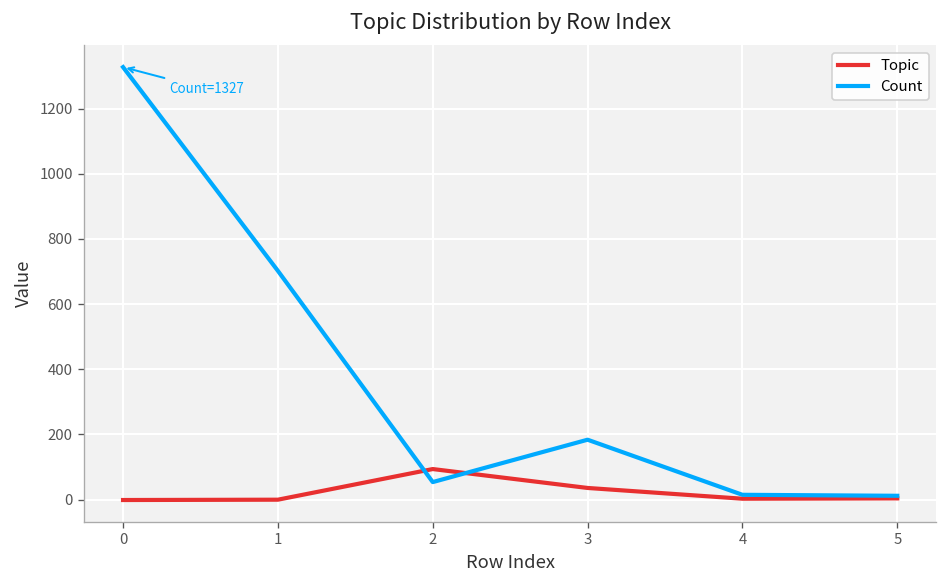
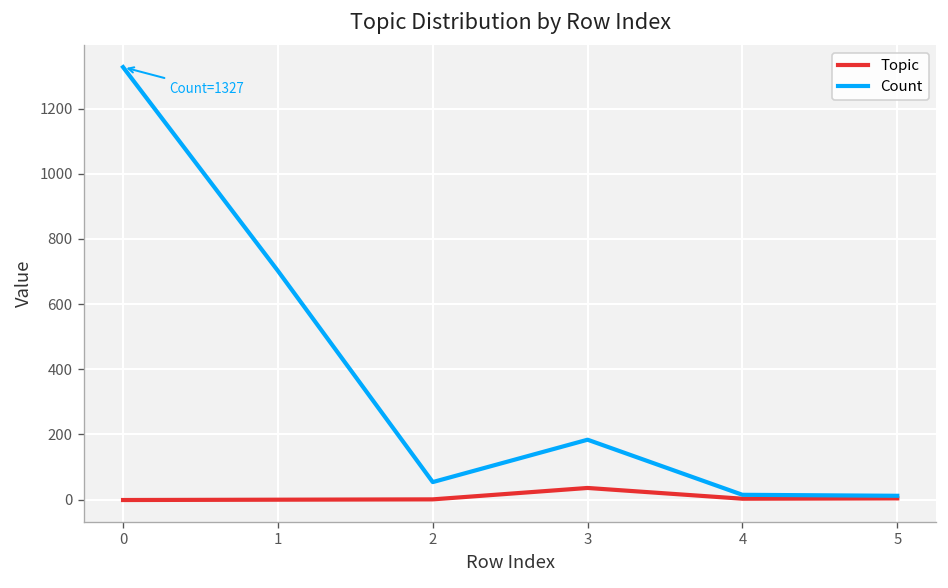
  {
    "Topic": {
      "0": 0,
      "1": 0,
-     "2": 90,
+     "2": 0,
      "3": 40,
      "4": 0
    },
    "Count": {
      "0": 1327
    }
  }
